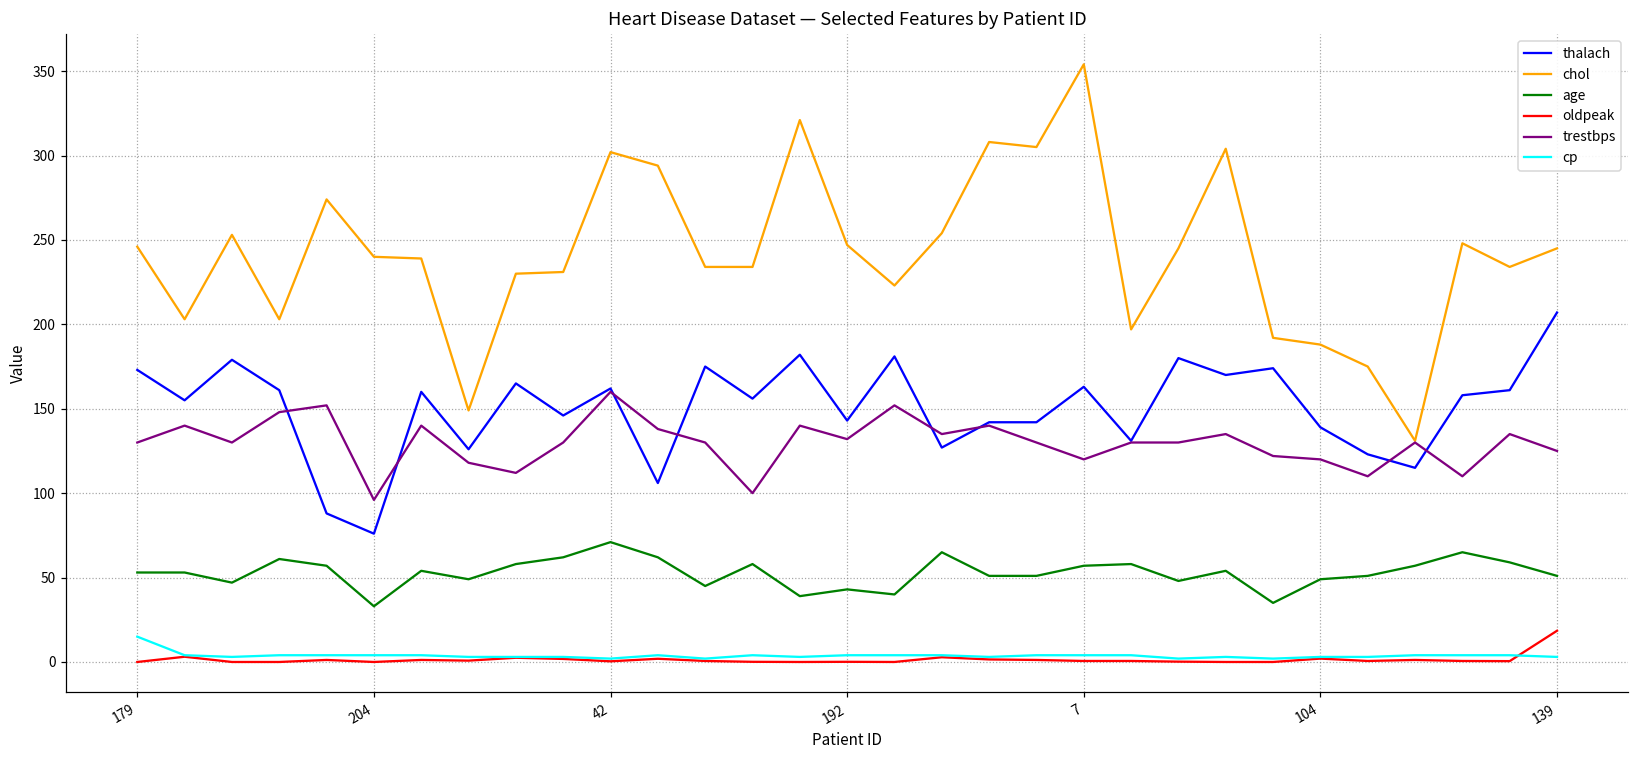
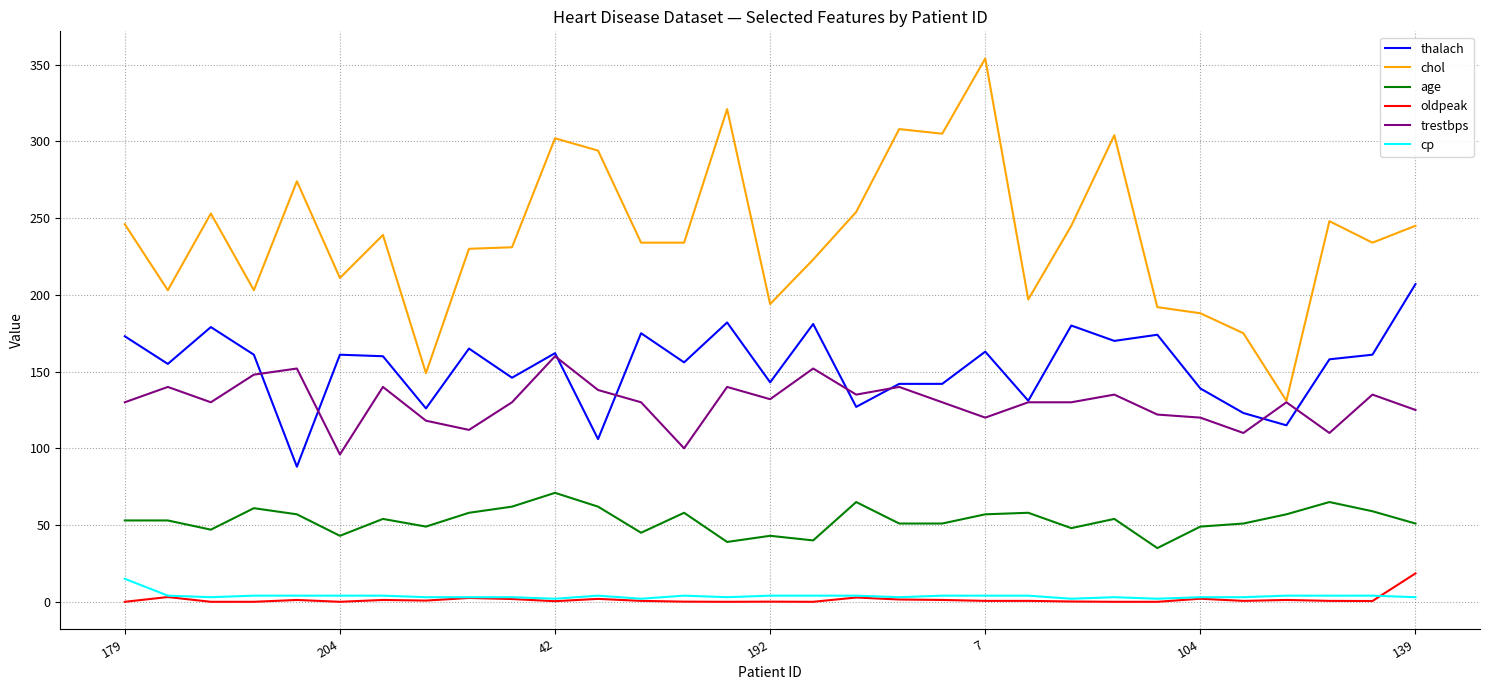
  {
    "thalach": {
      "179": 173,
-     "204": 76,
+     "204": 161,
      "42": 162,
      "192": 143,
      "104": 139,
      "139": 207
    },
    "chol": {
      "179": 246,
-     "204": 240,
+     "204": 211,
      "42": 302,
-     "192": 247,
+     "192": 194,
      "104": 188,
      "139": 245
    },
    "age": {
      "179": 53,
-     "204": 33,
+     "204": 43,
      "42": 71,
      "192": 43,
      "104": 49,
      "139": 51
    },
    "oldpeak": {
      "179": 0,
      "204": 0,
      "192": 0,
      "139": 19
    },
    "trestbps": {
      "179": 130,
      "204": 96,
      "42": 160,
      "192": 132,
      "104": 120,
      "139": 125
    },
    "cp": {
      "179": 15,
      "204": 4,
      "192": 4,
      "139": 3
    }
  }
